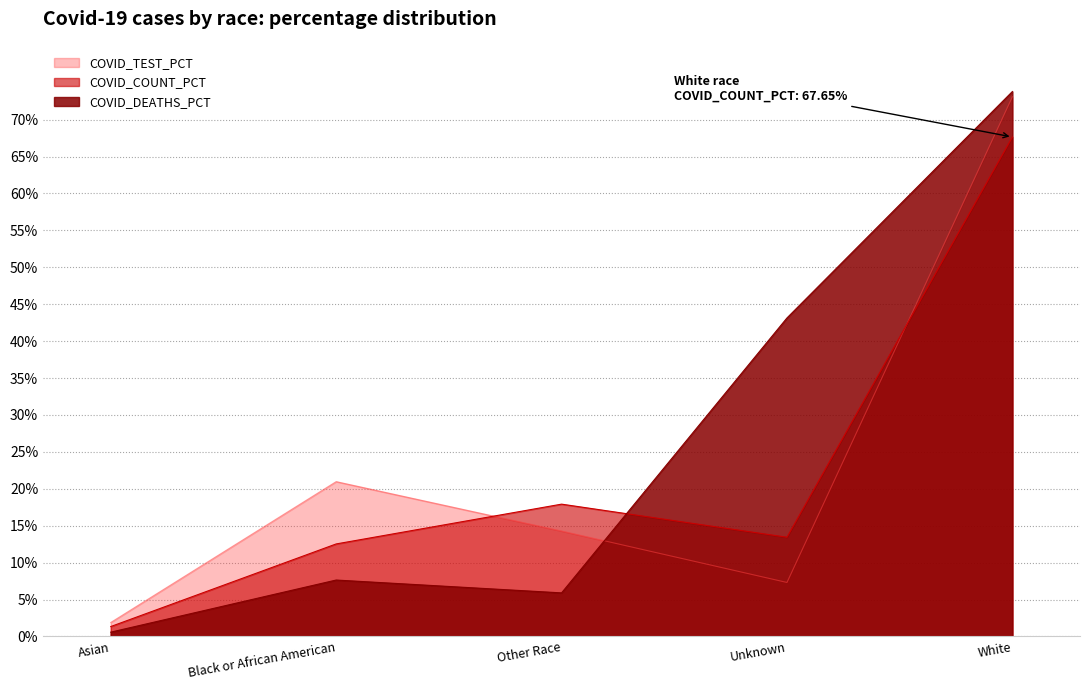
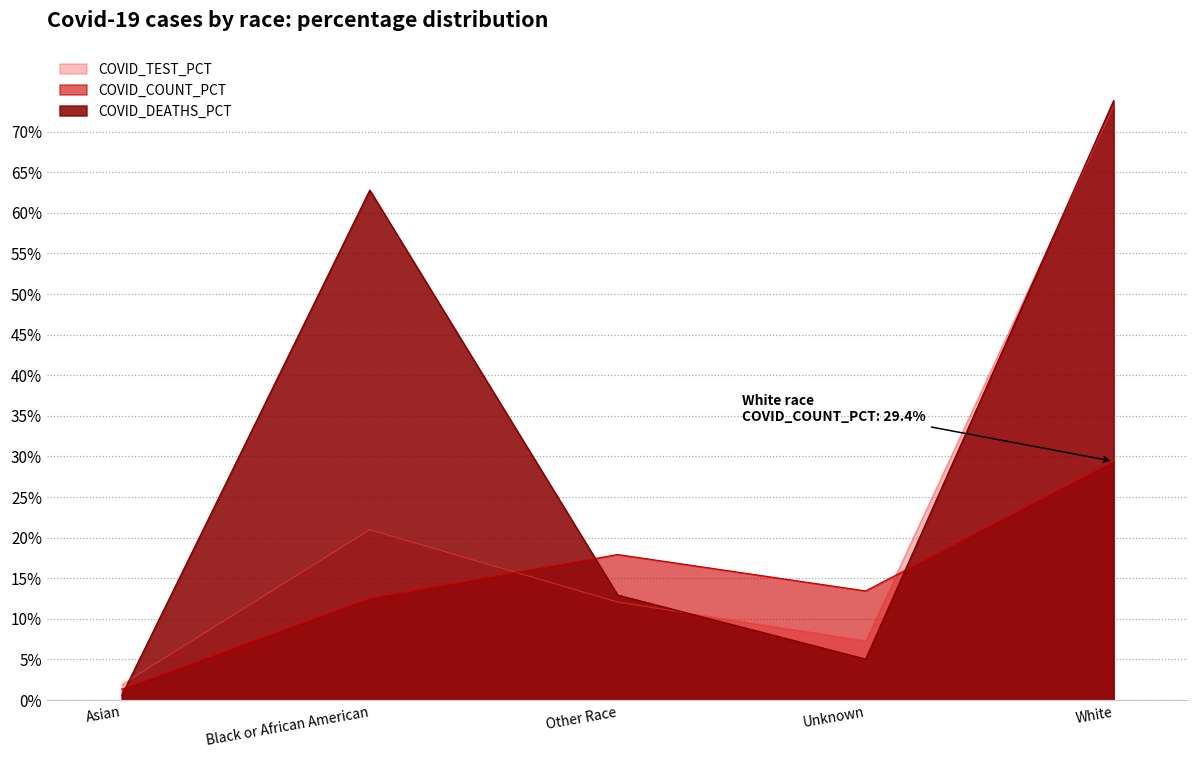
  {
    "COVID_TEST_PCT": {
      "Asian": "2%",
      "Black or African American": "21%",
-     "Other Race": "14%",
+     "Other Race": "12%",
      "Unknown": "7%",
      "White": "73%"
    },
    "COVID_COUNT_PCT": {
-     "White": "67.65%"
+     "White": "29.4%"
    },
    "COVID_DEATHS_PCT": {
      "Asian": "1%",
-     "Black or African American": "8%",
-     "Other Race": "6%",
-     "Unknown": "43%",
+     "Black or African American": "63%",
+     "Other Race": "13%",
+     "Unknown": "5%",
      "White": "74%"
    }
  }
